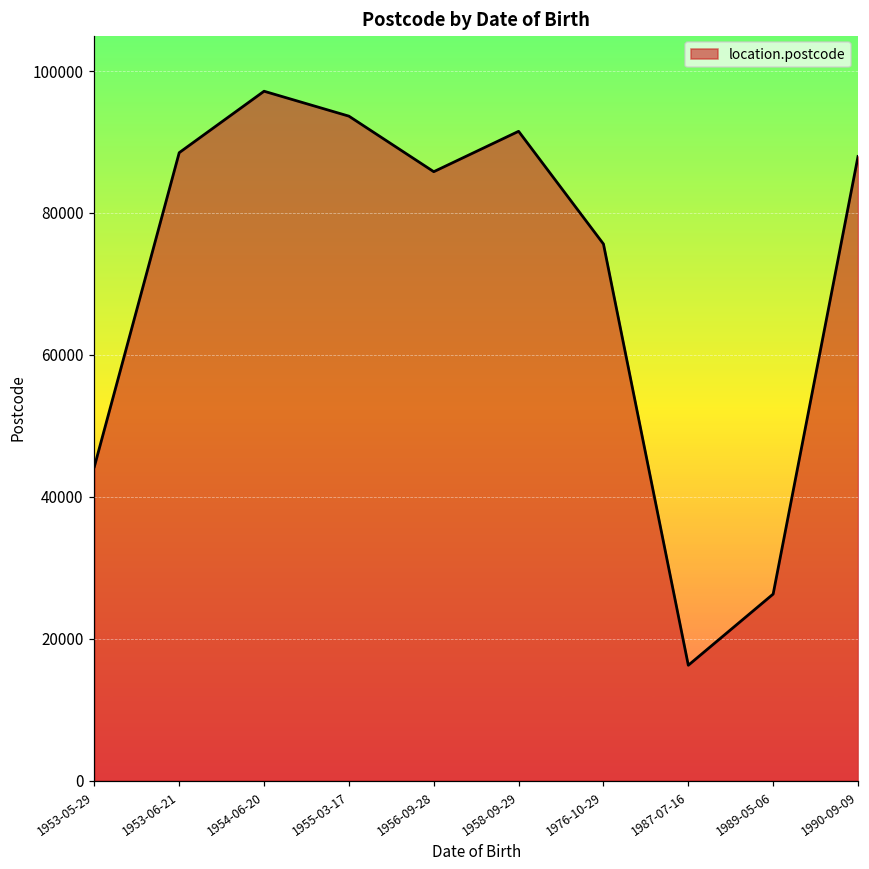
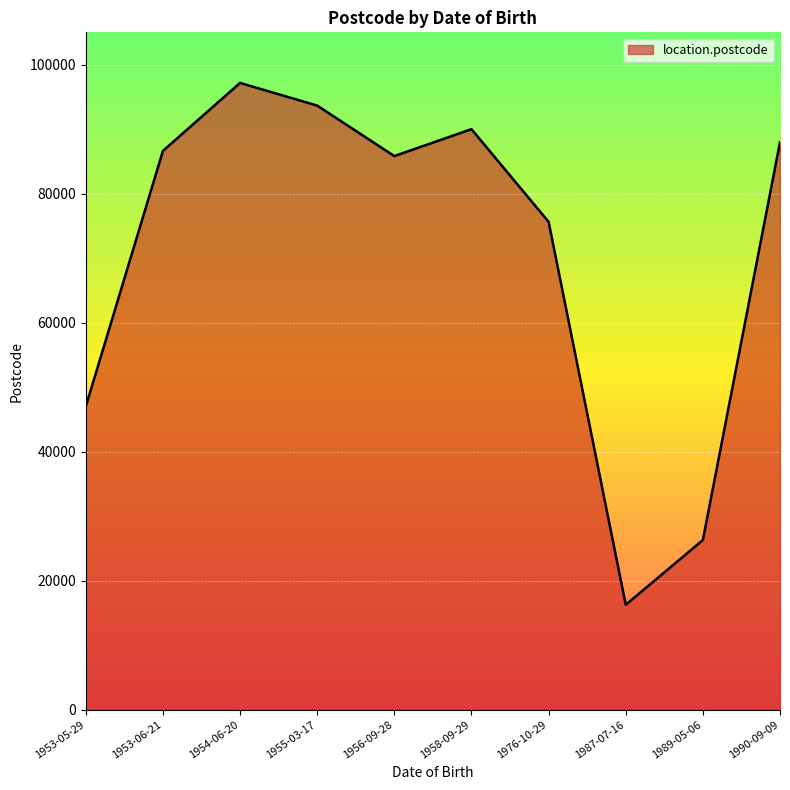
  {
-   "1953-05-29": 44000,
-   "1953-06-21": 88000,
+   "1953-05-29": 47000,
+   "1953-06-21": 87000,
    "1954-06-20": 97000,
    "1955-03-17": 94000,
    "1956-09-28": 86000,
-   "1958-09-29": 92000,
+   "1958-09-29": 90000,
    "1976-10-29": 76000,
    "1987-07-16": 16000,
    "1989-05-06": 26000,
    "1990-09-09": 88000
  }
